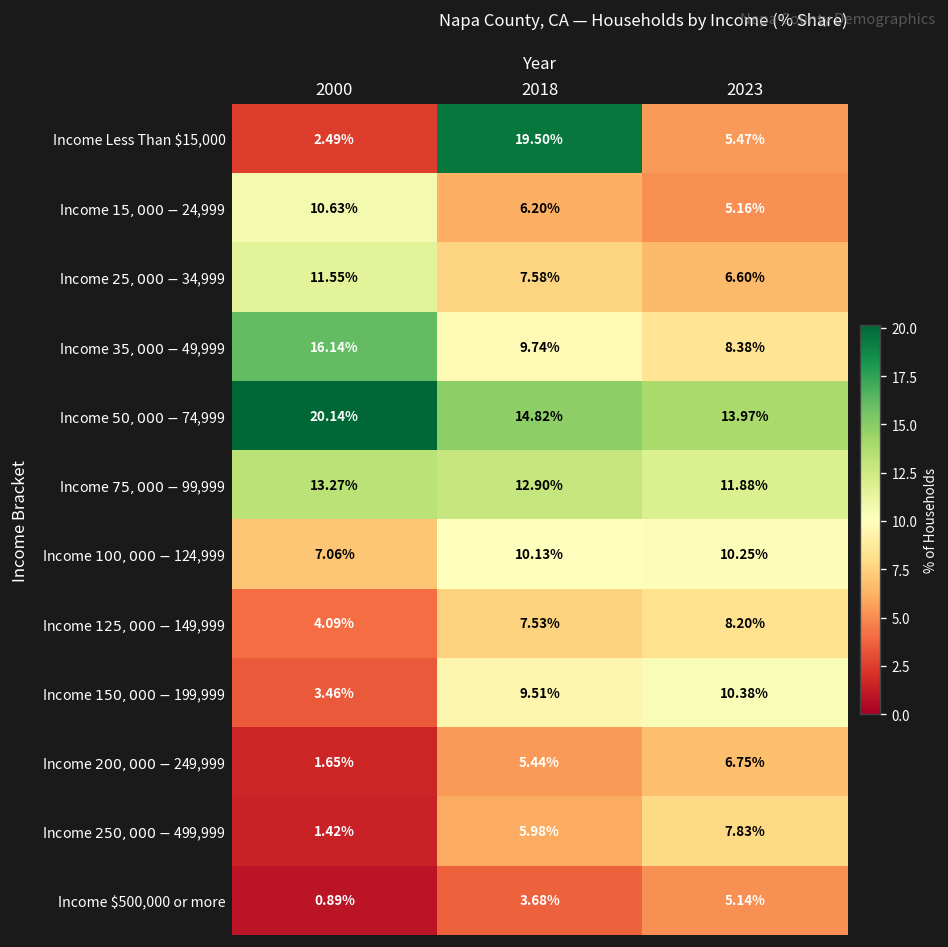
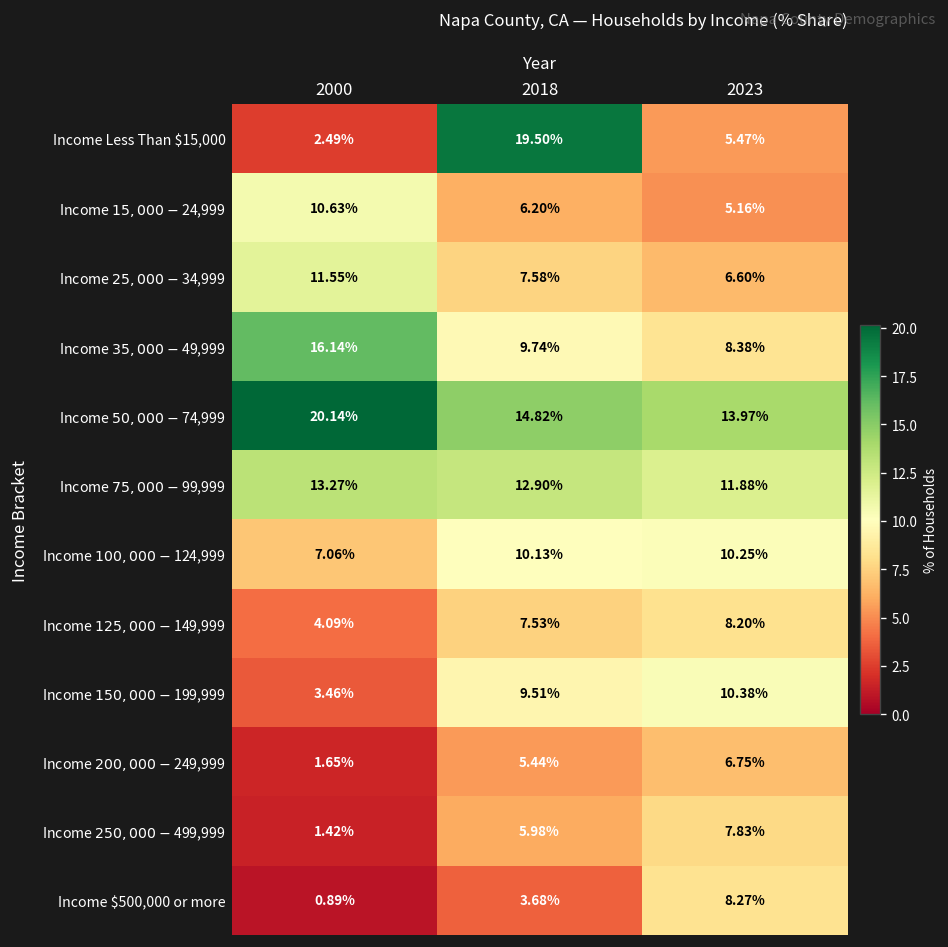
  {
    "Income Less Than $15,000": {
      "2000": "2.49%",
      "2018": "19.50%",
      "2023": "5.47%"
    },
    "Income $500,000 or more": {
      "2000": "0.89%",
      "2018": "3.68%",
-     "2023": "5.14%"
+     "2023": "8.27%"
    }
  }
